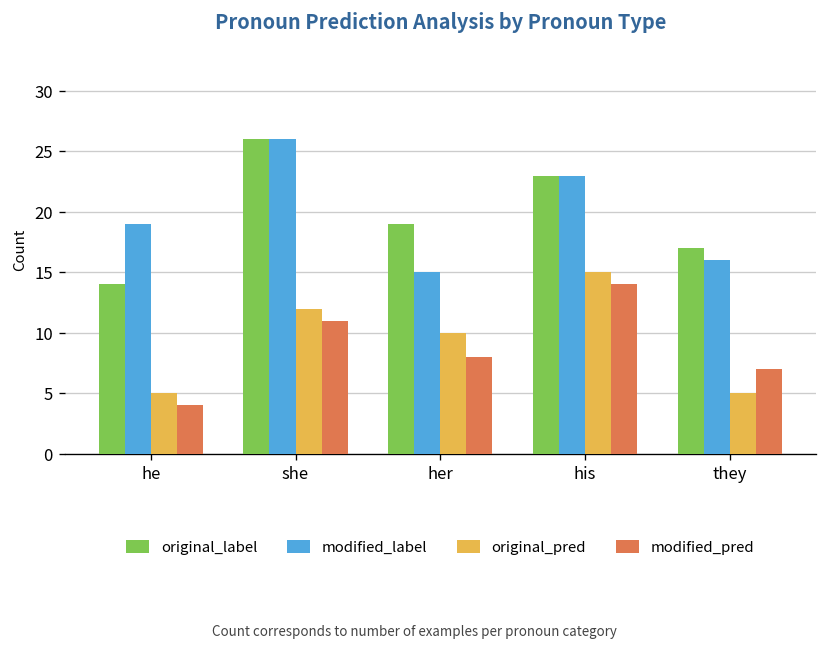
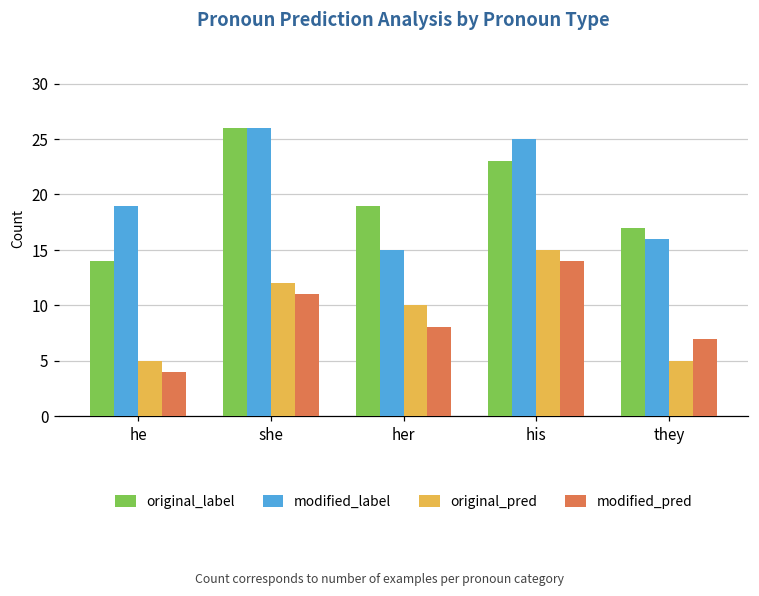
  {
    "original_label": {
      "he": 14,
      "she": 26,
      "her": 19,
      "his": 23,
      "they": 17
    },
    "modified_label": {
      "he": 19,
      "she": 26,
      "her": 15,
-     "his": 23,
+     "his": 25,
      "they": 16
    },
    "original_pred": {
      "he": 5,
      "she": 12,
      "her": 10,
      "his": 15,
      "they": 5
    },
    "modified_pred": {
      "he": 4,
      "she": 11,
      "her": 8,
      "his": 14,
      "they": 7
    }
  }
